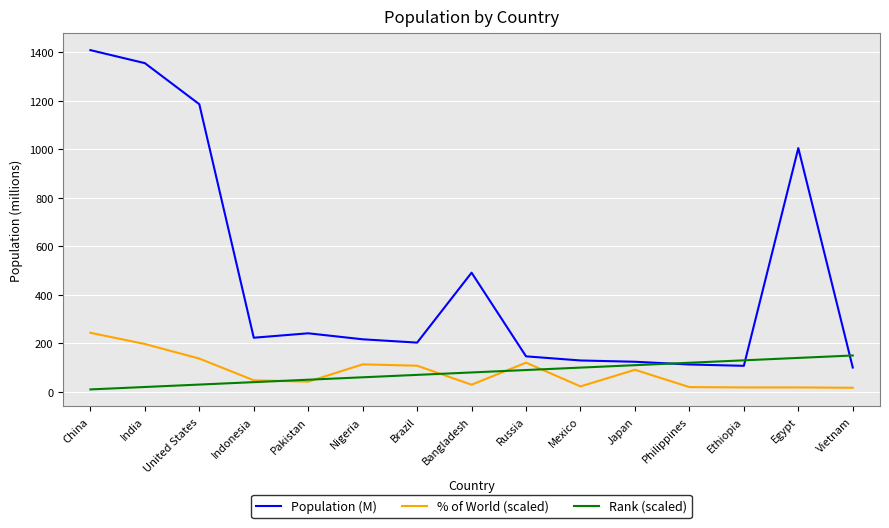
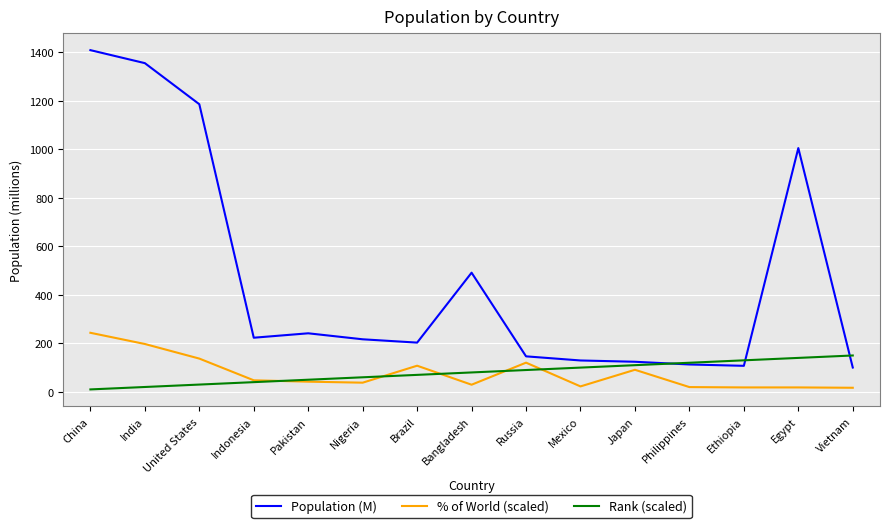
  {
    "Population (M)": {
      "China": 1410,
      "India": 1360,
      "United States": 1190,
      "Indonesia": 220,
      "Pakistan": 240,
      "Nigeria": 220,
      "Brazil": 200,
      "Bangladesh": 490,
      "Russia": 150,
      "Mexico": 130,
      "Japan": 120,
      "Ethiopia": 110,
      "Egypt": 1010,
      "Vietnam": 100
    },
    "% of World (scaled)": {
      "China": 240,
      "India": 200,
      "United States": 140,
-     "Nigeria": 110,
+     "Nigeria": 40,
      "Brazil": 110,
      "Bangladesh": 30,
      "Russia": 120,
      "Mexico": 20,
      "Japan": 90,
      "Philippines": 20,
      "Ethiopia": 20,
      "Egypt": 20,
      "Vietnam": 20
    },
    "Rank (scaled)": {
      "China": 10,
      "India": 20,
      "United States": 30,
      "Nigeria": 60,
      "Brazil": 70,
      "Bangladesh": 80,
      "Russia": 90,
      "Mexico": 100,
      "Japan": 110,
      "Ethiopia": 130,
      "Egypt": 140,
      "Vietnam": 150
    }
  }
